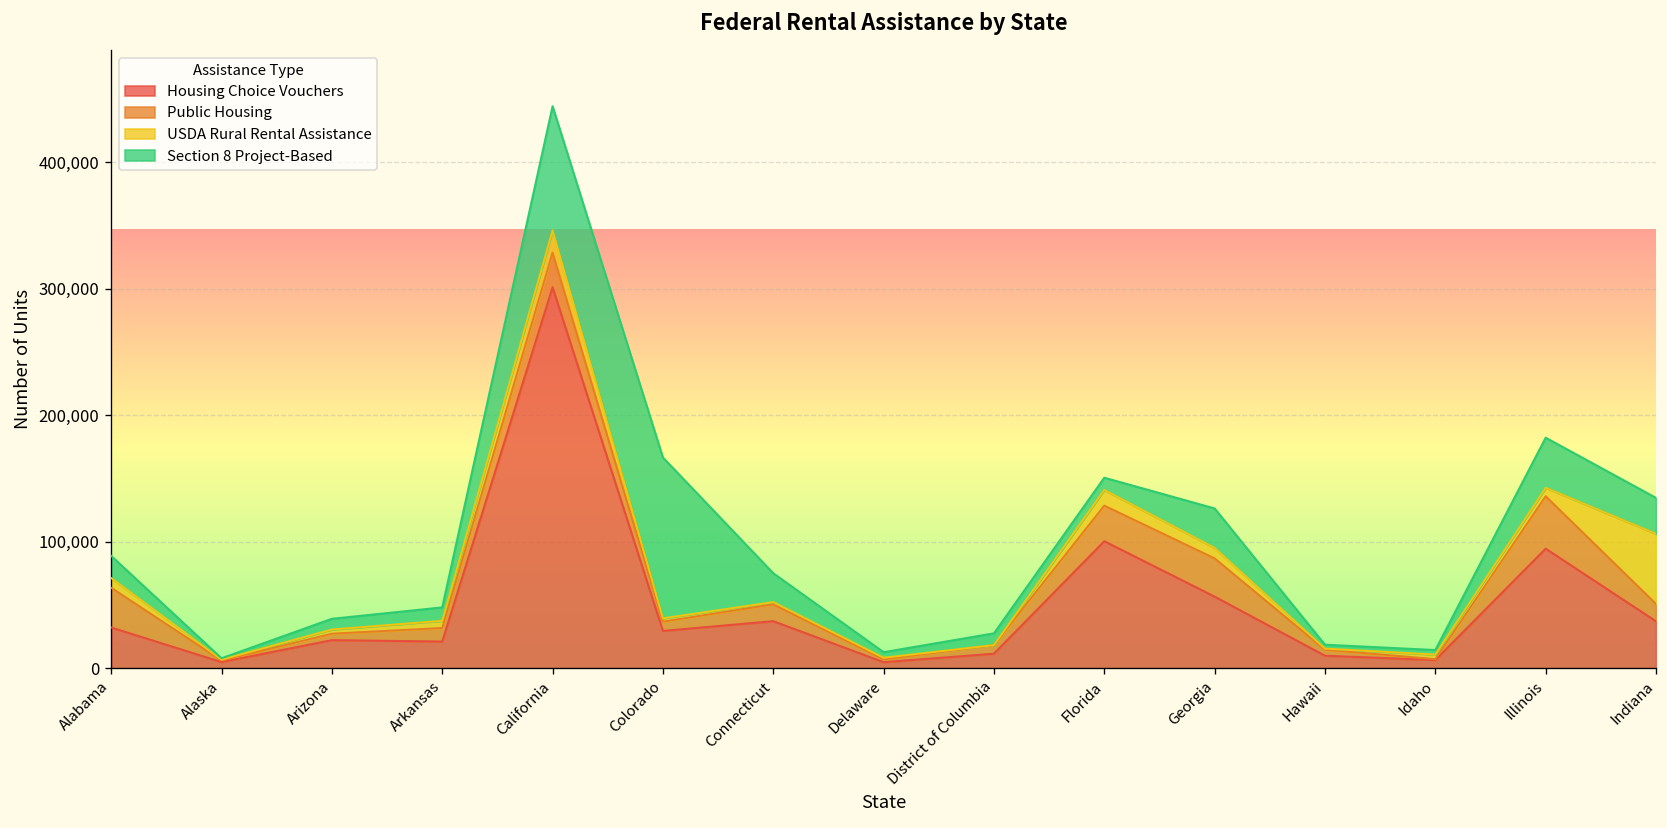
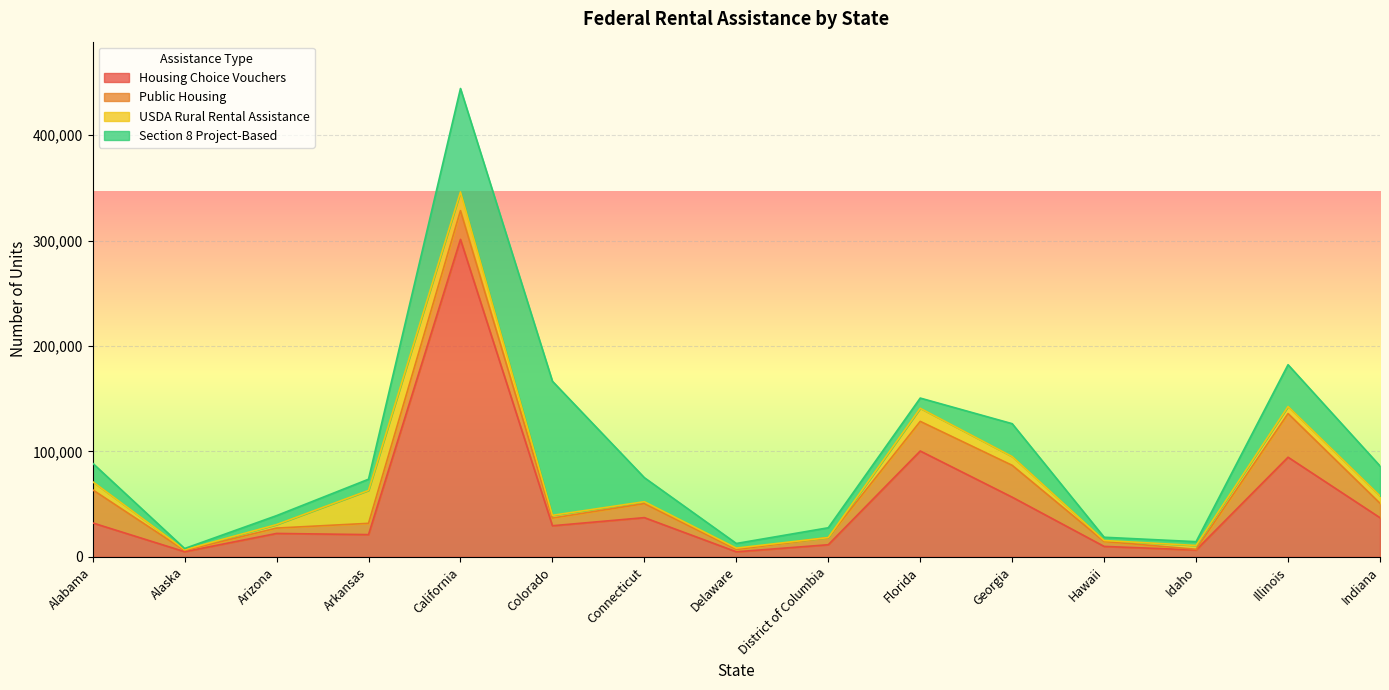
  {
    "USDA Rural Rental Assistance": {
      "Alabama": "8,000",
      "Arizona": "3,000",
-     "Arkansas": "6,000",
+     "Arkansas": "31,000",
      "California": "18,000",
      "Colorado": "3,000",
      "Florida": "12,000",
      "Georgia": "8,000",
      "Idaho": "4,000",
      "Illinois": "7,000",
-     "Indiana": "55,000"
+     "Indiana": "7,000"
    },
    "Section 8 Project-Based": {
      "Alabama": "18,000",
      "Arizona": "9,000",
      "Arkansas": "11,000",
      "California": "98,000",
      "Colorado": "127,000",
      "Connecticut": "23,000",
      "Delaware": "4,000",
      "District of Columbia": "9,000",
      "Florida": "10,000",
      "Georgia": "31,000",
      "Hawaii": "3,000",
      "Idaho": "4,000",
      "Illinois": "40,000",
      "Indiana": "28,000"
    }
  }
